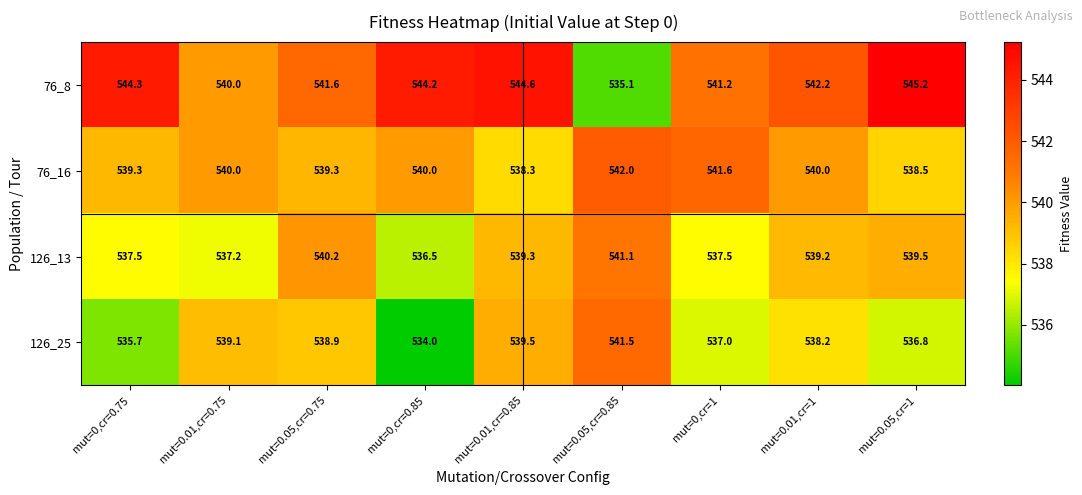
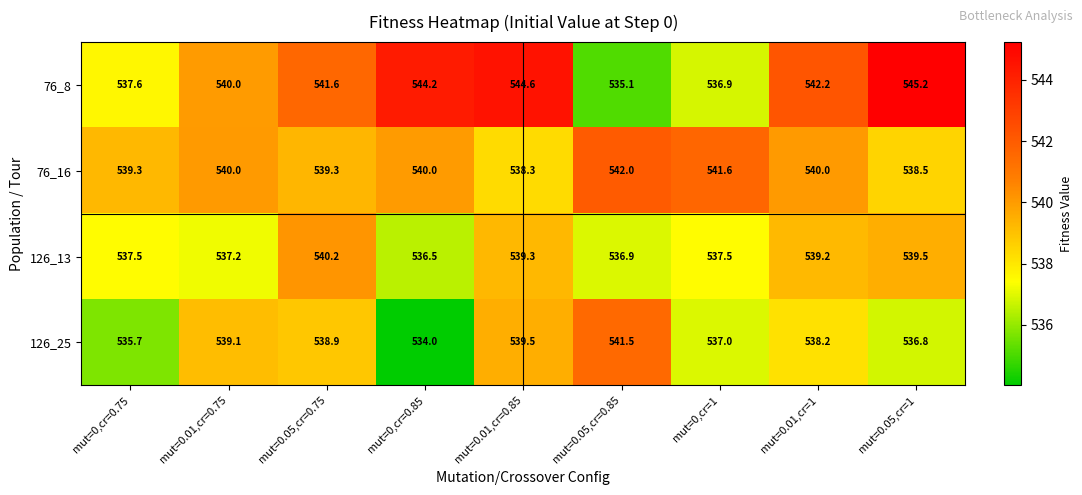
  {
    "76_8": {
-     "mut=0,cr=0.75": 544.3,
+     "mut=0,cr=0.75": 537.6,
      "mut=0.01,cr=0.75": 540.0,
      "mut=0.05,cr=0.75": 541.6,
      "mut=0,cr=0.85": 544.2,
      "mut=0.01,cr=0.85": 544.6,
      "mut=0.05,cr=0.85": 535.1,
-     "mut=0,cr=1": 541.2,
+     "mut=0,cr=1": 536.9,
      "mut=0.01,cr=1": 542.2,
      "mut=0.05,cr=1": 545.2
    },
    "76_16": {
      "mut=0,cr=0.75": 539.3,
      "mut=0.01,cr=0.75": 540.0,
      "mut=0.05,cr=0.75": 539.3,
      "mut=0,cr=0.85": 540.0,
      "mut=0.01,cr=0.85": 538.3,
      "mut=0.05,cr=0.85": 542.0,
      "mut=0,cr=1": 541.6,
      "mut=0.01,cr=1": 540.0,
      "mut=0.05,cr=1": 538.5
    },
    "126_13": {
      "mut=0,cr=0.75": 537.5,
      "mut=0.01,cr=0.75": 537.2,
      "mut=0.05,cr=0.75": 540.2,
      "mut=0,cr=0.85": 536.5,
      "mut=0.01,cr=0.85": 539.3,
-     "mut=0.05,cr=0.85": 541.1,
+     "mut=0.05,cr=0.85": 536.9,
      "mut=0,cr=1": 537.5,
      "mut=0.01,cr=1": 539.2,
      "mut=0.05,cr=1": 539.5
    },
    "126_25": {
      "mut=0,cr=0.75": 535.7,
      "mut=0.01,cr=0.75": 539.1,
      "mut=0.05,cr=0.75": 538.9,
      "mut=0,cr=0.85": 534.0,
      "mut=0.01,cr=0.85": 539.5,
      "mut=0.05,cr=0.85": 541.5,
      "mut=0,cr=1": 537.0,
      "mut=0.01,cr=1": 538.2,
      "mut=0.05,cr=1": 536.8
    }
  }
